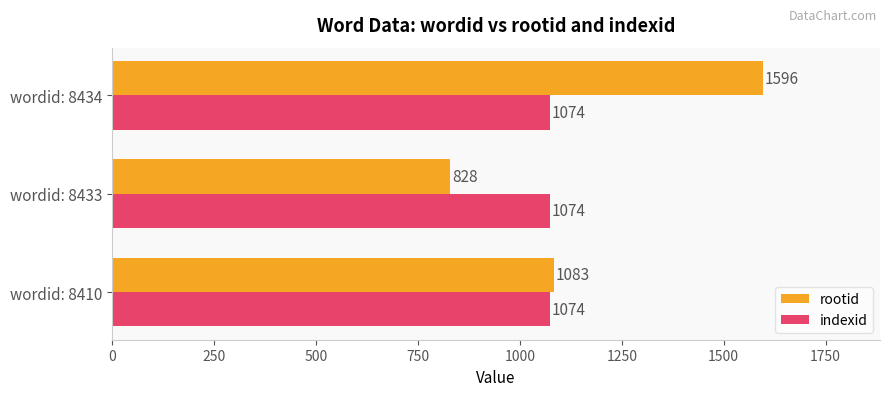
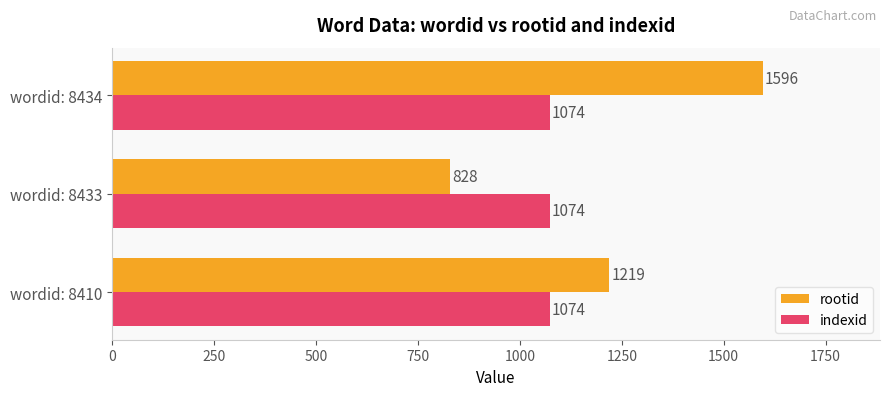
  {
    "rootid": {
      "wordid: 8434": 1596,
      "wordid: 8433": 828,
-     "wordid: 8410": 1083
+     "wordid: 8410": 1219
    },
    "indexid": {
      "wordid: 8434": 1074,
      "wordid: 8433": 1074,
      "wordid: 8410": 1074
    }
  }
